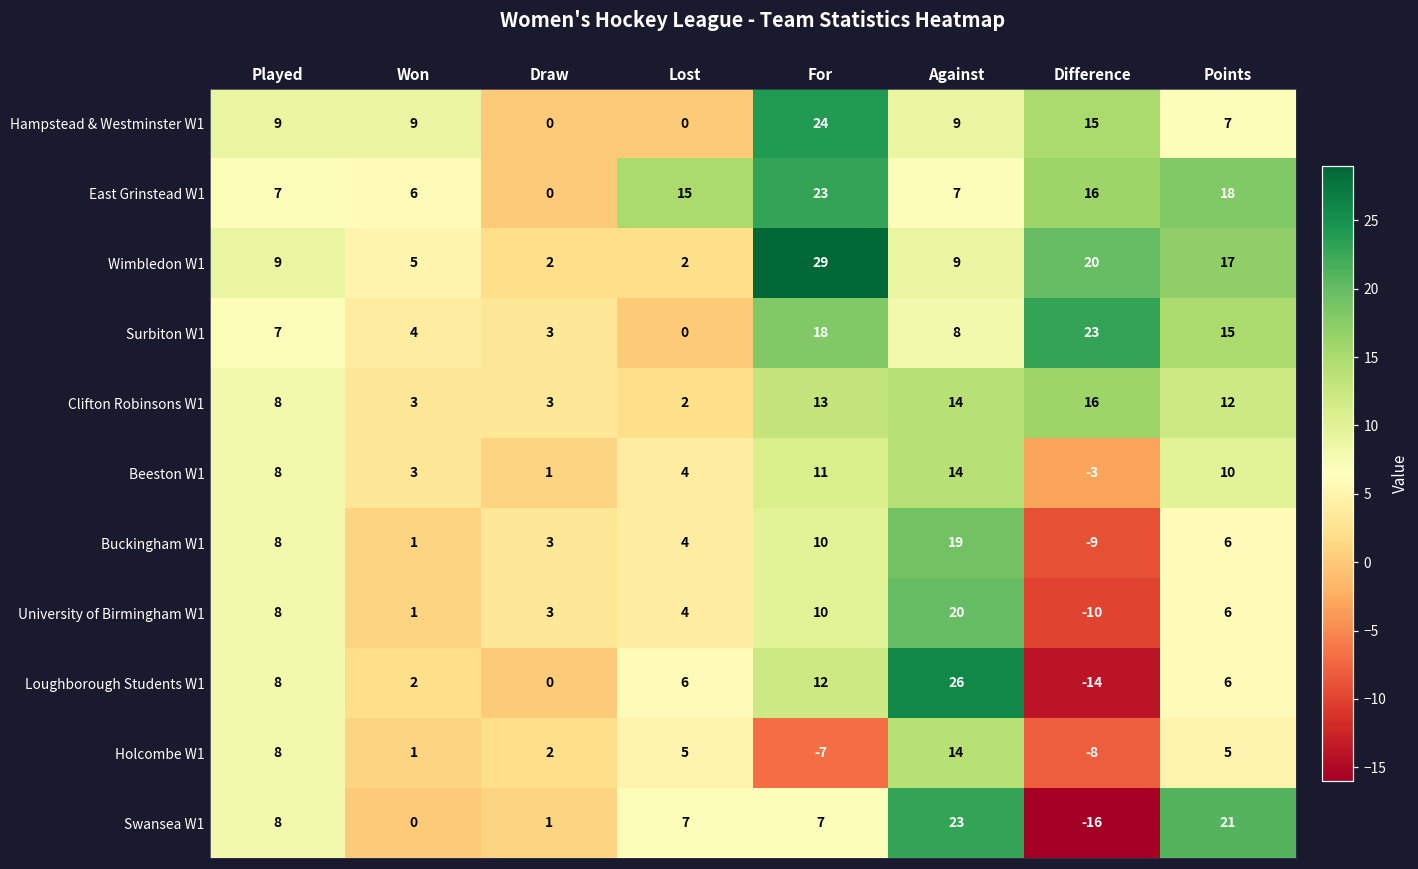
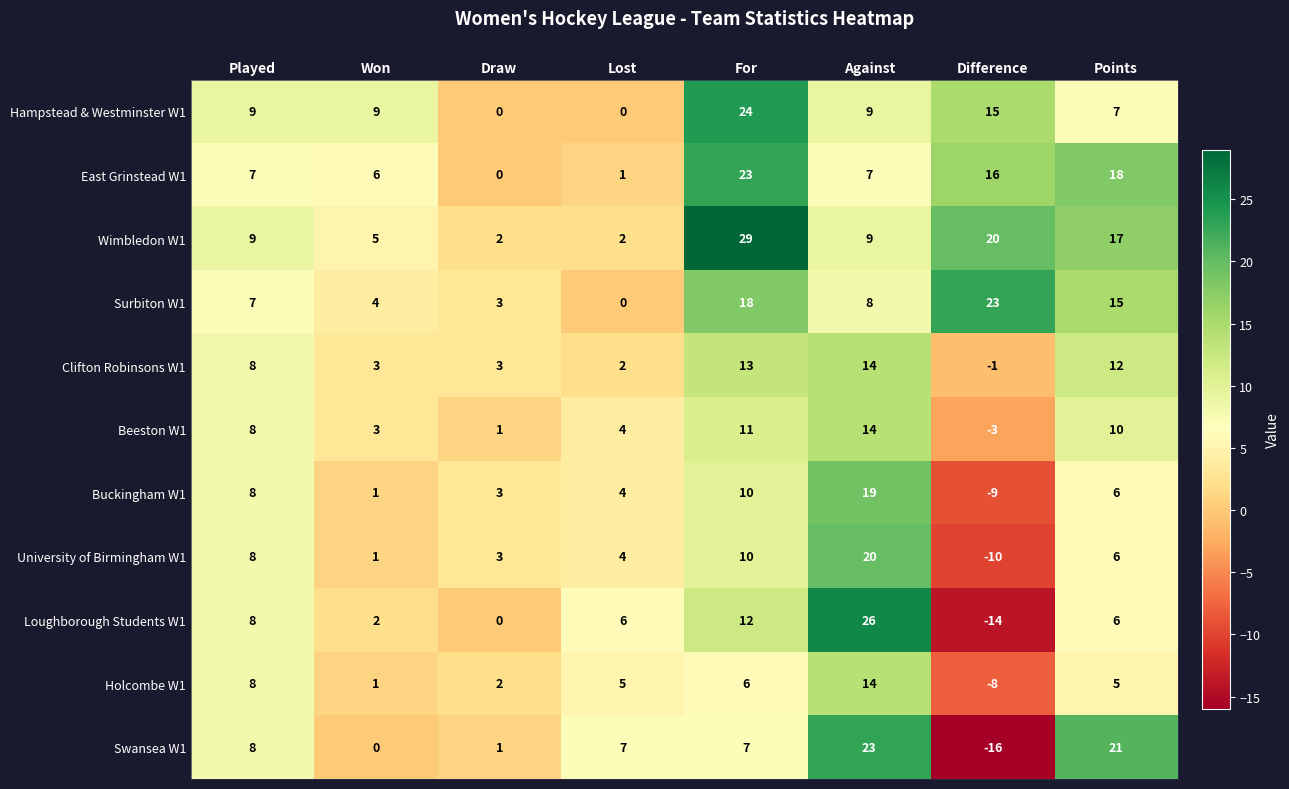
  {
    "Hampstead & Westminster W1": {
      "Played": 9,
      "Won": 9,
      "Draw": 0,
      "Lost": 0,
      "For": 24,
      "Against": 9,
      "Difference": 15,
      "Points": 7
    },
    "East Grinstead W1": {
      "Played": 7,
      "Won": 6,
      "Draw": 0,
-     "Lost": 15,
+     "Lost": 1,
      "For": 23,
      "Against": 7,
      "Difference": 16,
      "Points": 18
    },
    "Wimbledon W1": {
      "Played": 9,
      "Won": 5,
      "Draw": 2,
      "Lost": 2,
      "For": 29,
      "Against": 9,
      "Difference": 20,
      "Points": 17
    },
    "Surbiton W1": {
      "Played": 7,
      "Won": 4,
      "Draw": 3,
      "Lost": 0,
      "For": 18,
      "Against": 8,
      "Difference": 23,
      "Points": 15
    },
    "Clifton Robinsons W1": {
      "Played": 8,
      "Won": 3,
      "Draw": 3,
      "Lost": 2,
      "For": 13,
      "Against": 14,
-     "Difference": 16,
+     "Difference": -1,
      "Points": 12
    },
    "Beeston W1": {
      "Played": 8,
      "Won": 3,
      "Draw": 1,
      "Lost": 4,
      "For": 11,
      "Against": 14,
      "Difference": -3,
      "Points": 10
    },
    "Buckingham W1": {
      "Played": 8,
      "Won": 1,
      "Draw": 3,
      "Lost": 4,
      "For": 10,
      "Against": 19,
      "Difference": -9,
      "Points": 6
    },
    "University of Birmingham W1": {
      "Played": 8,
      "Won": 1,
      "Draw": 3,
      "Lost": 4,
      "For": 10,
      "Against": 20,
      "Difference": -10,
      "Points": 6
    },
    "Loughborough Students W1": {
      "Played": 8,
      "Won": 2,
      "Draw": 0,
      "Lost": 6,
      "For": 12,
      "Against": 26,
      "Difference": -14,
      "Points": 6
    },
    "Holcombe W1": {
      "Played": 8,
      "Won": 1,
      "Draw": 2,
      "Lost": 5,
-     "For": -7,
+     "For": 6,
      "Against": 14,
      "Difference": -8,
      "Points": 5
    },
    "Swansea W1": {
      "Played": 8,
      "Won": 0,
      "Draw": 1,
      "Lost": 7,
      "For": 7,
      "Against": 23,
      "Difference": -16,
      "Points": 21
    }
  }
